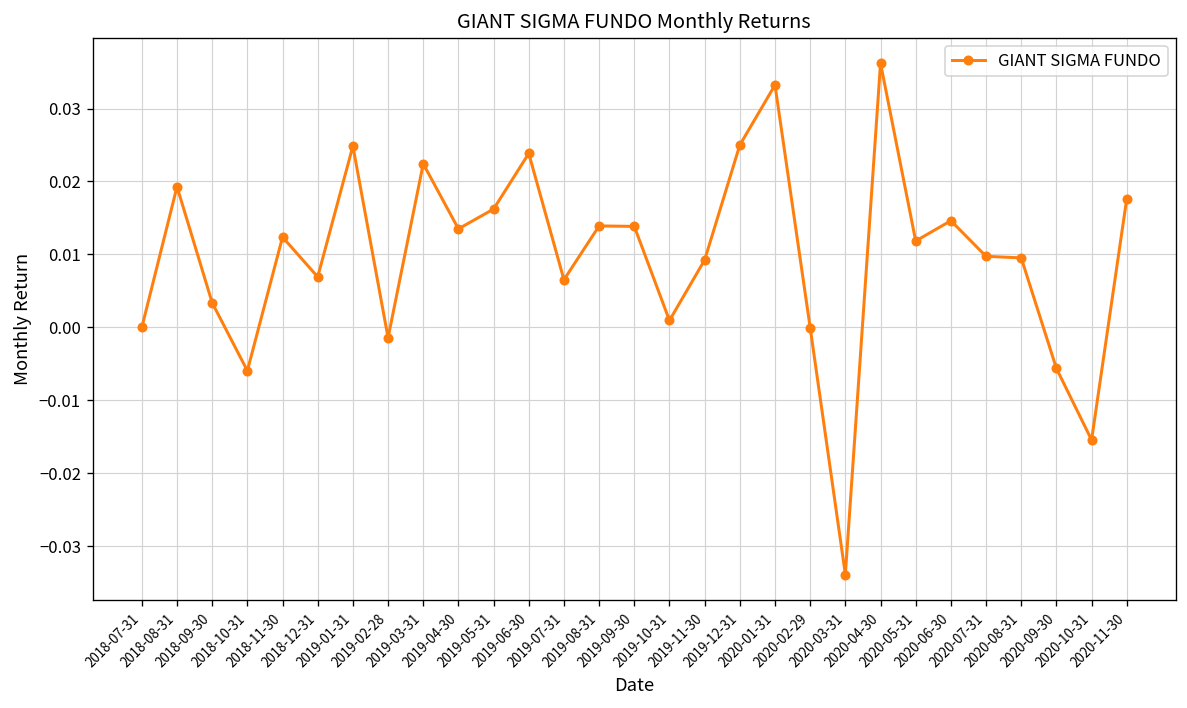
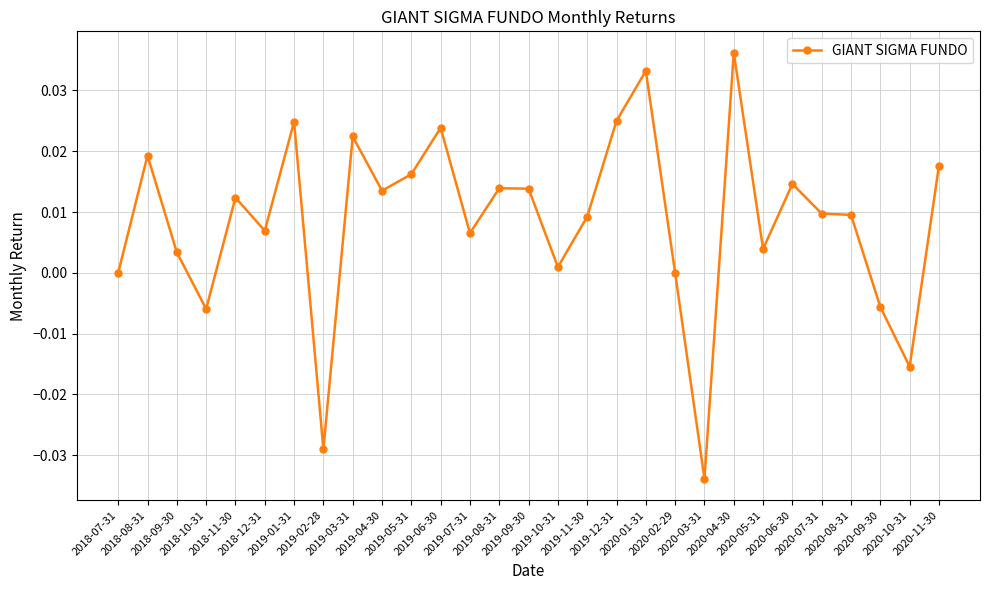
  {
    "2018-07-31": 0.000,
    "2018-08-31": 0.019,
    "2018-09-30": 0.003,
    "2018-10-31": -0.006,
    "2018-11-30": 0.012,
    "2018-12-31": 0.007,
    "2019-01-31": 0.025,
-   "2019-02-28": -0.001,
+   "2019-02-28": -0.029,
    "2019-03-31": 0.022,
    "2019-04-30": 0.014,
    "2019-05-31": 0.016,
    "2019-06-30": 0.024,
    "2019-07-31": 0.007,
    "2019-08-31": 0.014,
    "2019-09-30": 0.014,
    "2019-10-31": 0.001,
    "2019-11-30": 0.009,
    "2019-12-31": 0.025,
    "2020-01-31": 0.033,
    "2020-02-29": 0.000,
    "2020-03-31": -0.034,
    "2020-04-30": 0.036,
-   "2020-05-31": 0.012,
+   "2020-05-31": 0.004,
    "2020-06-30": 0.015,
    "2020-07-31": 0.010,
    "2020-08-31": 0.010,
    "2020-09-30": -0.006,
    "2020-10-31": -0.015,
    "2020-11-30": 0.018
  }
